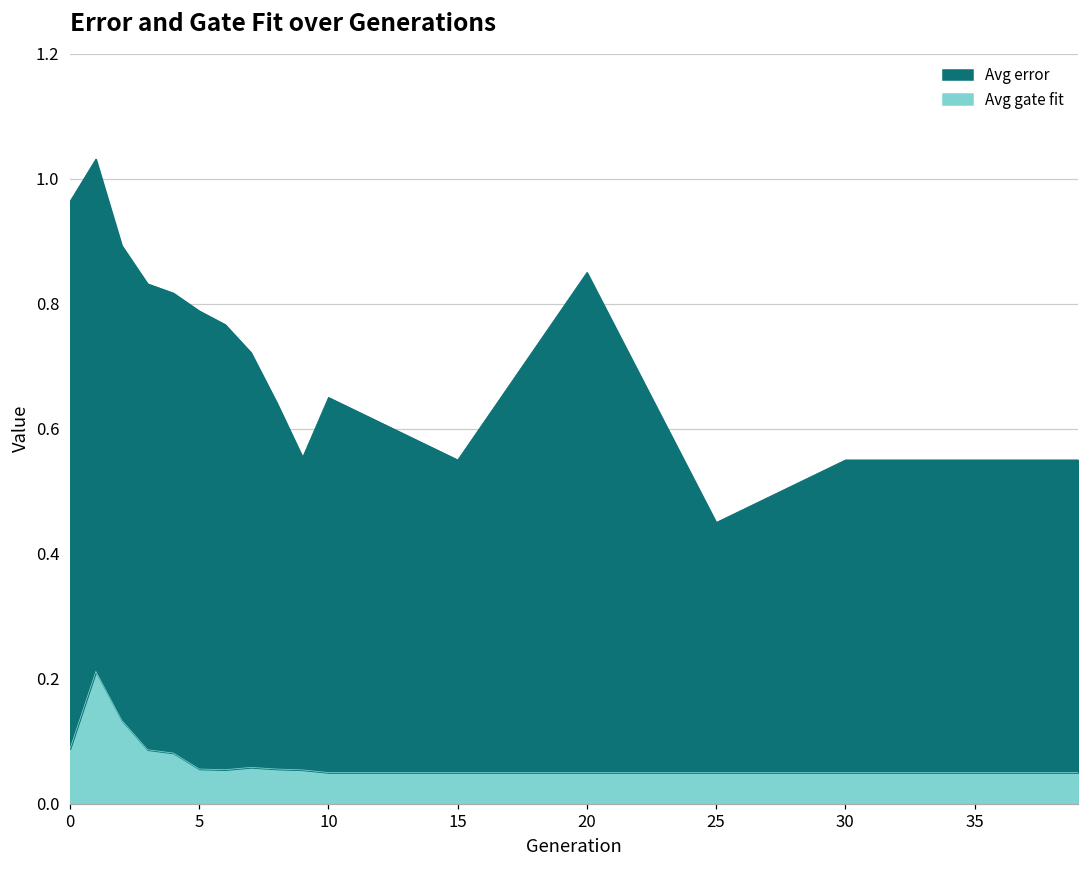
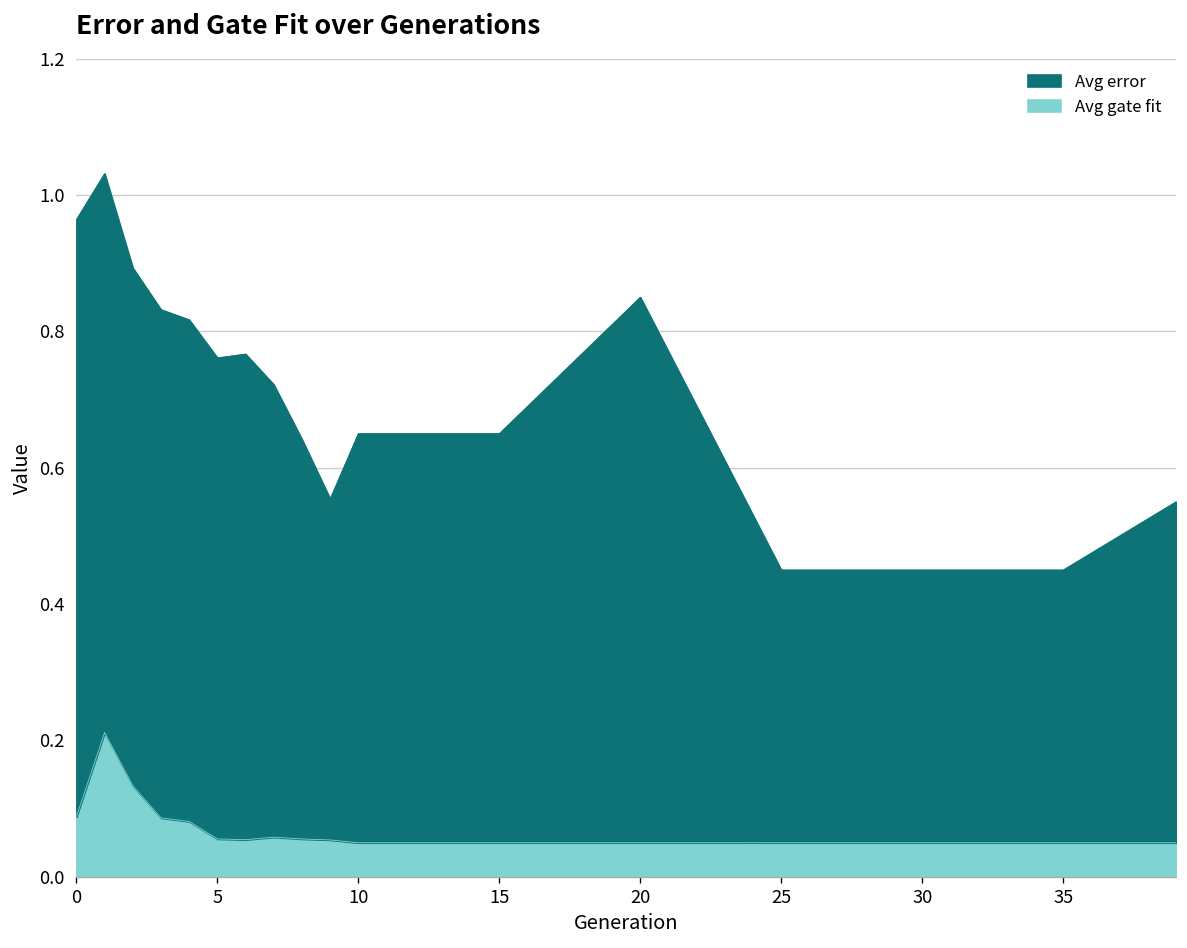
  {
    "Avg gate fit": {
      "0": 0.09,
      "5": 0.06,
      "10": 0.05,
      "15": 0.05,
      "20": 0.05,
      "25": 0.05,
      "30": 0.05,
      "35": 0.05
    },
    "Avg error": {
      "0": 0.88,
-     "5": 0.73,
+     "5": 0.71,
      "10": 0.60,
-     "15": 0.5,
+     "15": 0.6,
      "20": 0.80,
      "25": 0.40,
-     "30": 0.5,
-     "35": 0.5
+     "30": 0.4,
+     "35": 0.4
    }
  }
